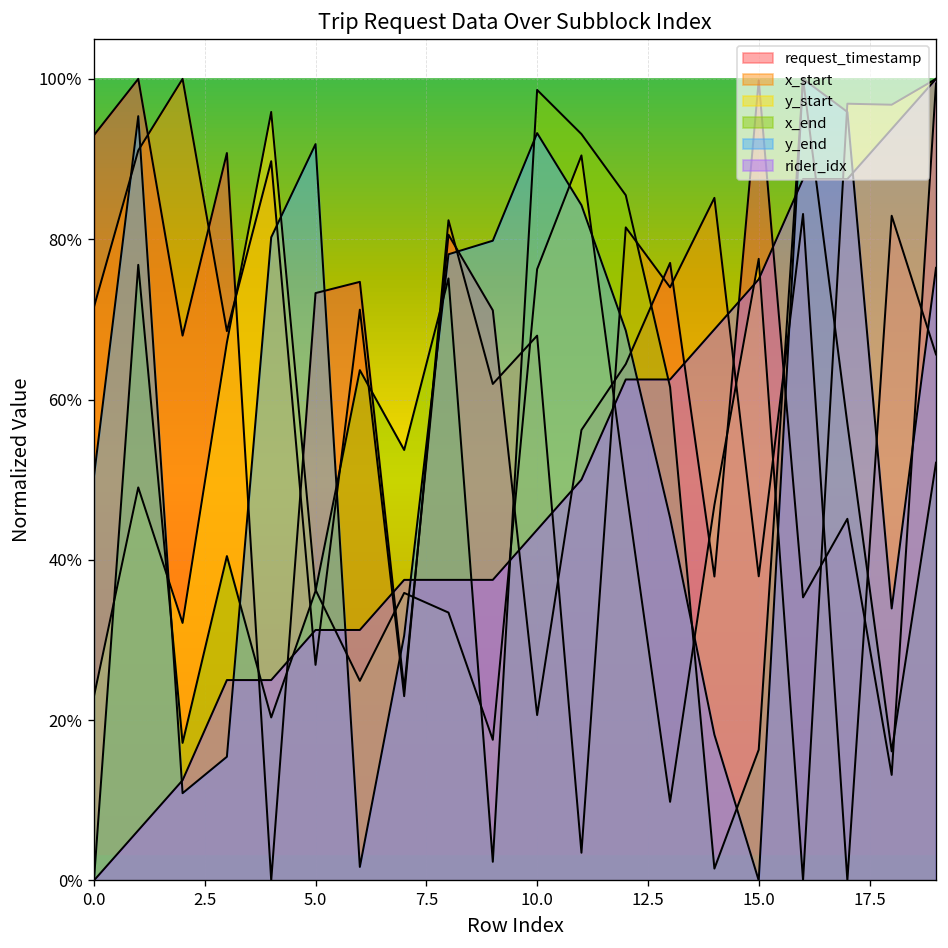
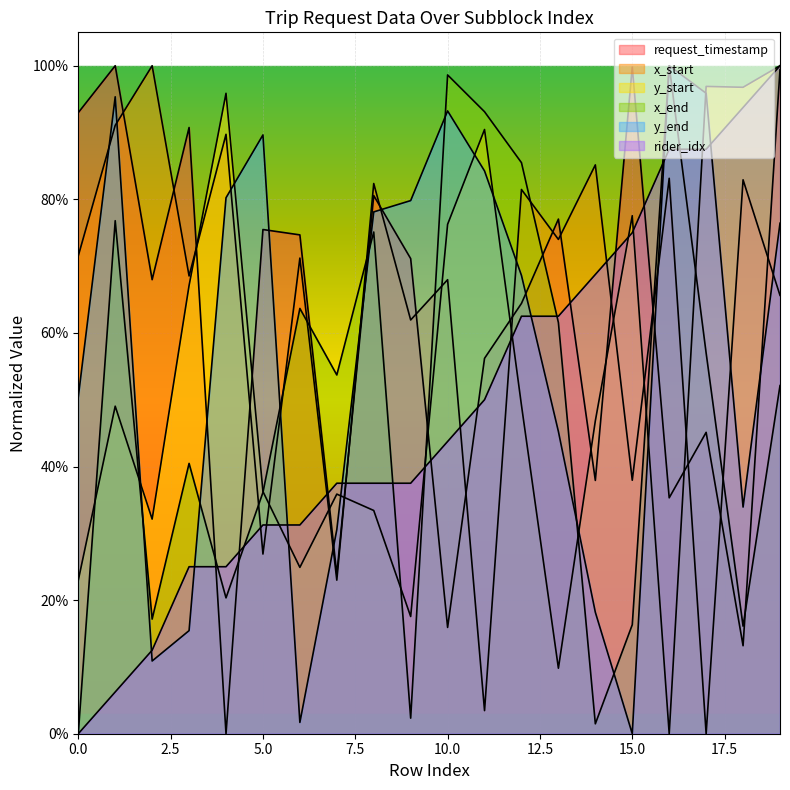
  {
    "request_timestamp": {
      "0.0": "93%",
-     "5.0": "73%",
-     "10.0": "21%"
+     "5.0": "75%",
+     "10.0": "16%"
    },
    "x_end": {
      "10.0": "99%",
      "15.0": "16%"
    },
    "y_end": {
      "0.0": "50%",
-     "5.0": "92%",
+     "5.0": "90%",
      "10.0": "93%",
      "15.0": "0%"
    },
    "rider_idx": {
      "5.0": "31%",
      "10.0": "44%",
      "15.0": "75%"
    }
  }
